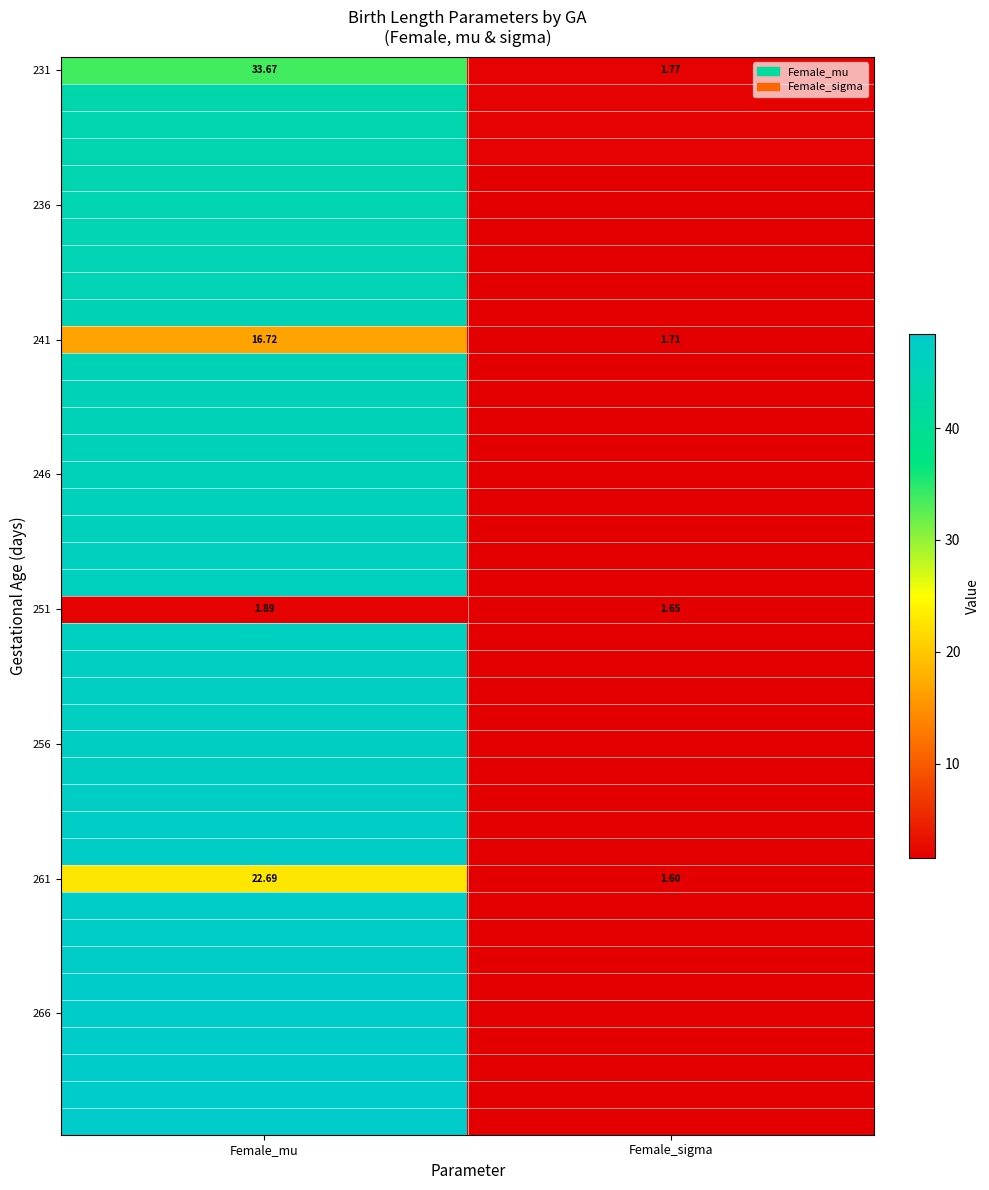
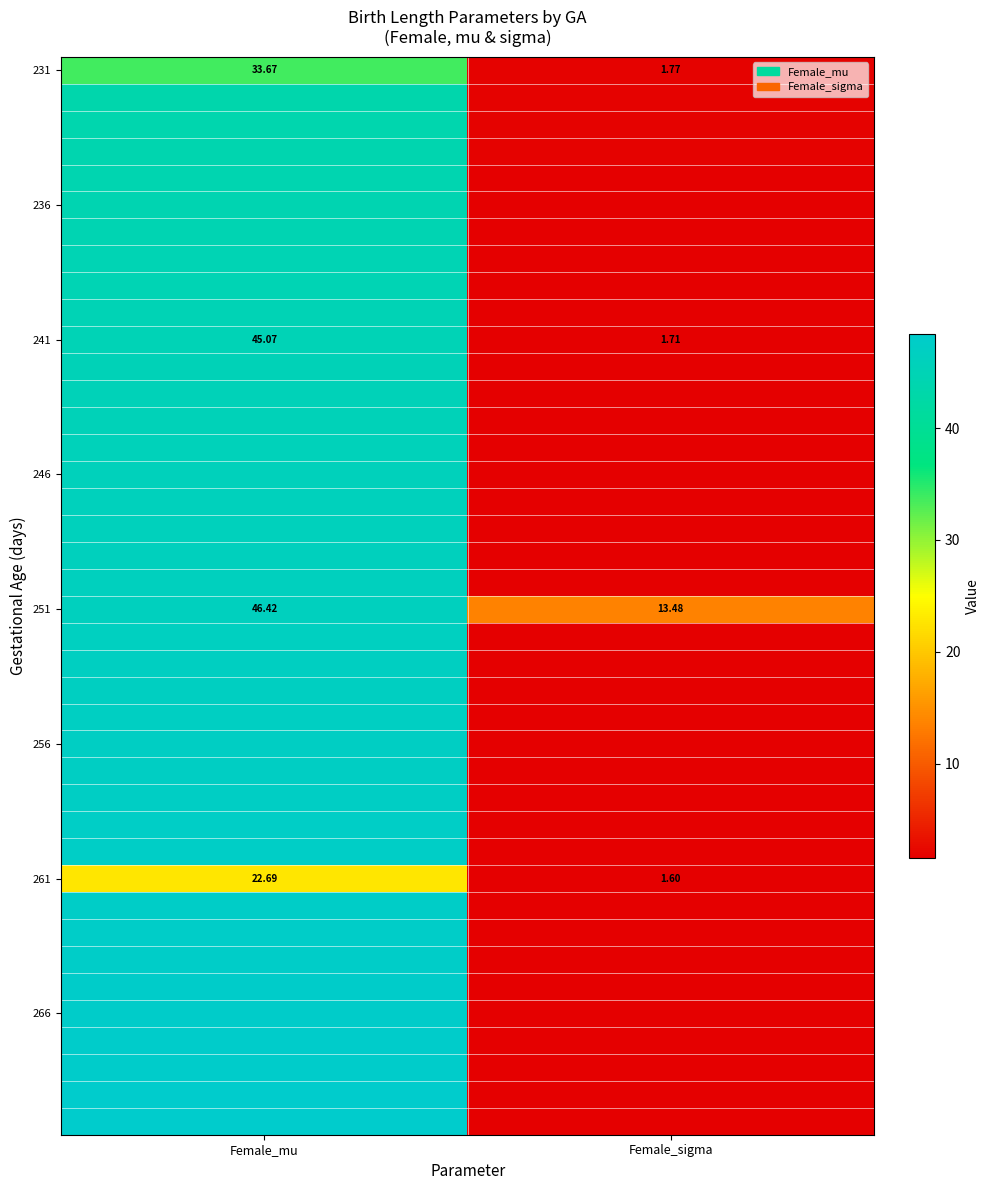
  {
    "231": {
      "Female_mu": 33.67,
      "Female_sigma": 1.77
    },
    "241": {
-     "Female_mu": 16.72,
+     "Female_mu": 45.07,
      "Female_sigma": 1.71
    },
    "251": {
-     "Female_mu": 1.89,
-     "Female_sigma": 1.65
+     "Female_mu": 46.42,
+     "Female_sigma": 13.48
    },
    "261": {
      "Female_mu": 22.69,
      "Female_sigma": 1.60
    }
  }
